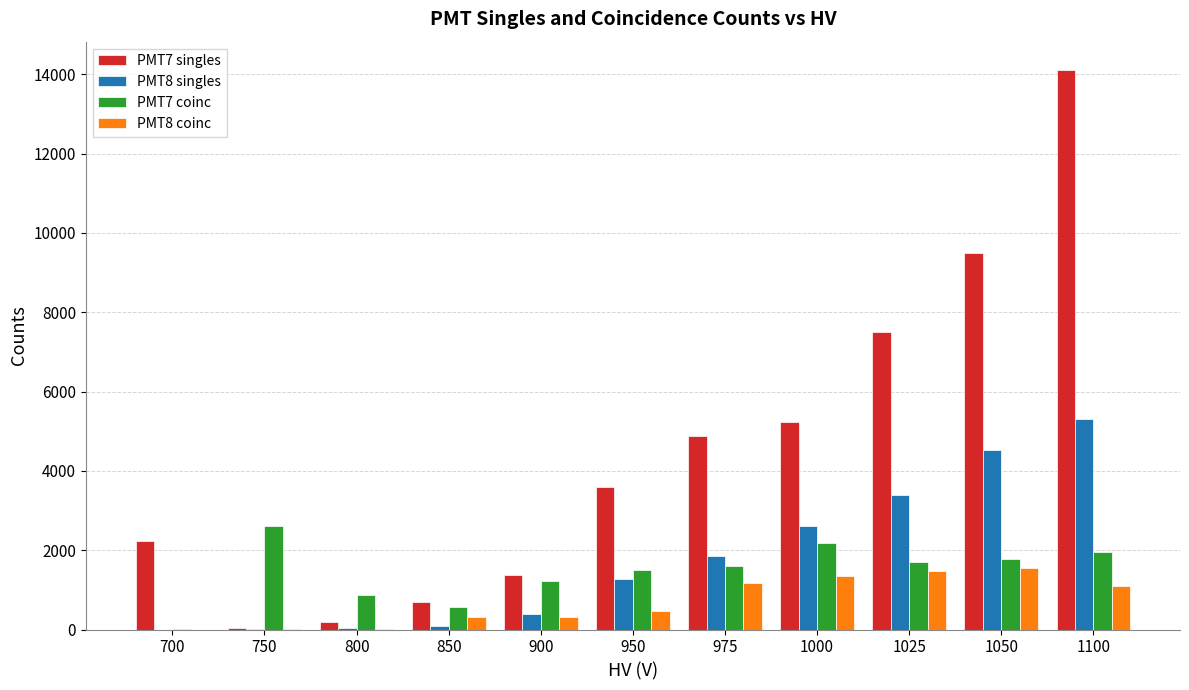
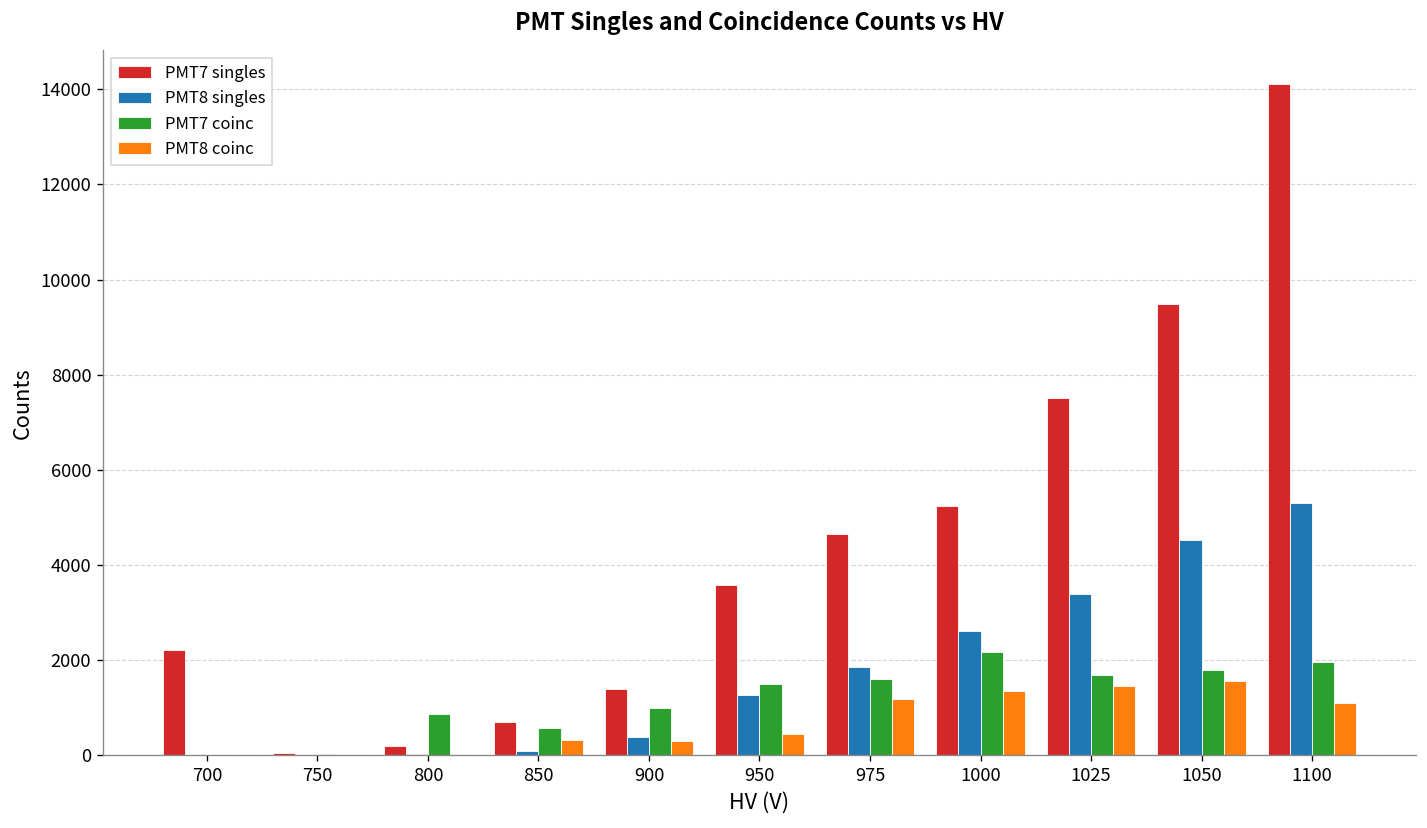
  {
    "PMT7 singles": {
      "700": 2200,
      "800": 200,
      "850": 700,
      "900": 1400,
      "950": 3600,
-     "975": 4900,
+     "975": 4700,
      "1000": 5200,
      "1025": 7500,
      "1050": 9500,
      "1100": 14100
    },
    "PMT8 singles": {
      "700": 0,
      "850": 100,
      "900": 400,
      "950": 1300,
      "975": 1900,
      "1000": 2600,
      "1025": 3400,
      "1050": 4500,
      "1100": 5300
    },
    "PMT7 coinc": {
-     "750": 2600,
+     "750": 0,
      "800": 900,
      "850": 600,
-     "900": 1200,
+     "900": 1000,
      "950": 1500,
      "975": 1600,
      "1000": 2200,
      "1025": 1700,
      "1050": 1800,
      "1100": 2000
    },
    "PMT8 coinc": {
      "700": 0,
      "850": 300,
      "900": 300,
      "950": 500,
      "975": 1200,
      "1000": 1300,
      "1025": 1500,
      "1050": 1600,
      "1100": 1100
    }
  }
